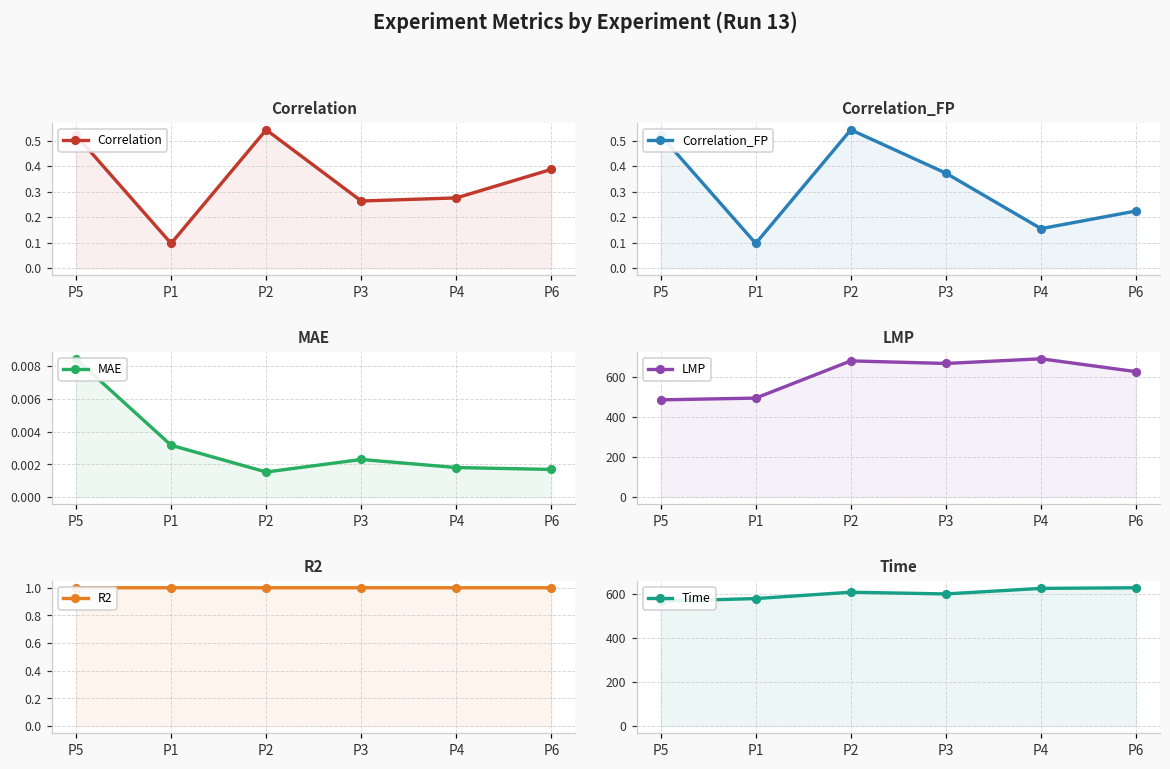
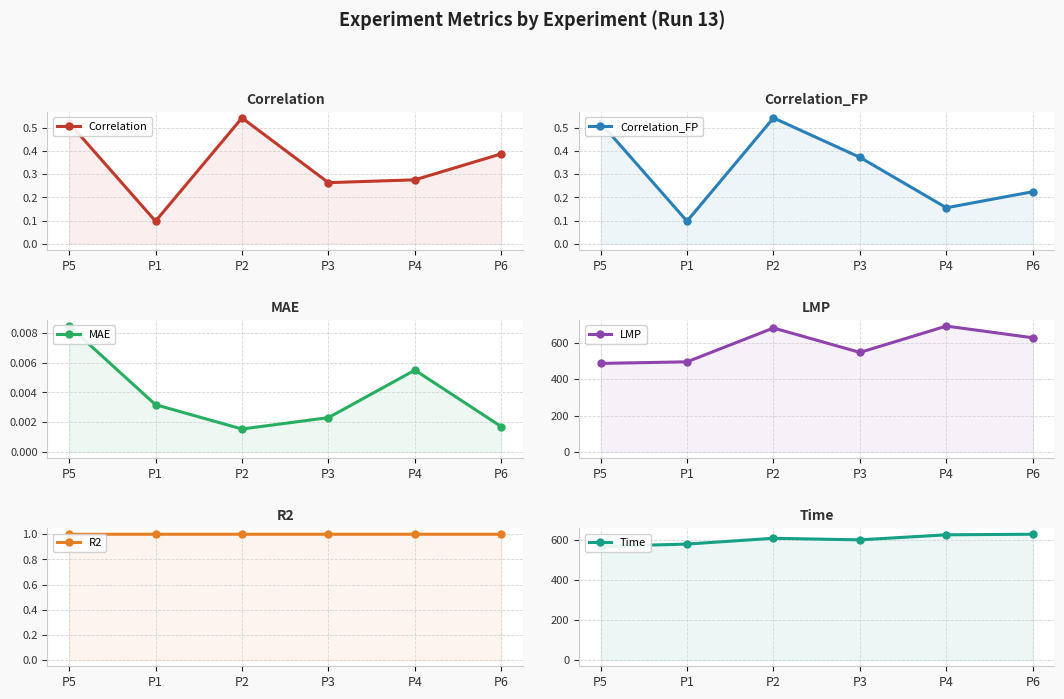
  {
    "Correlation": {
      "P1": 0.10,
      "P2": 0.54,
      "P3": 0.26,
      "P4": 0.28,
      "P6": 0.39
    },
    "Correlation_FP": {
      "P1": 0.10,
      "P2": 0.54,
      "P3": 0.37,
      "P4": 0.16,
      "P6": 0.22
    },
    "MAE": {
      "P1": 0.0032,
      "P2": 0.0015,
      "P3": 0.0023,
-     "P4": 0.0018,
+     "P4": 0.0055,
      "P6": 0.0017
    },
    "LMP": {
      "P5": 490,
      "P1": 500,
      "P2": 680,
-     "P3": 670,
+     "P3": 550,
      "P4": 690,
      "P6": 630
    },
    "R2": {
      "P1": 1.00,
      "P2": 1.00,
      "P3": 1.00,
      "P4": 1.00,
      "P6": 1.00
    },
    "Time": {
      "P1": 580,
      "P2": 610,
      "P3": 600,
      "P4": 630,
      "P6": 630
    }
  }
